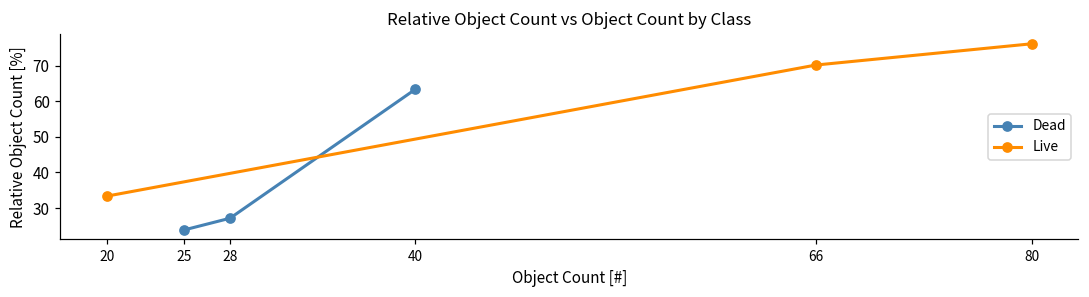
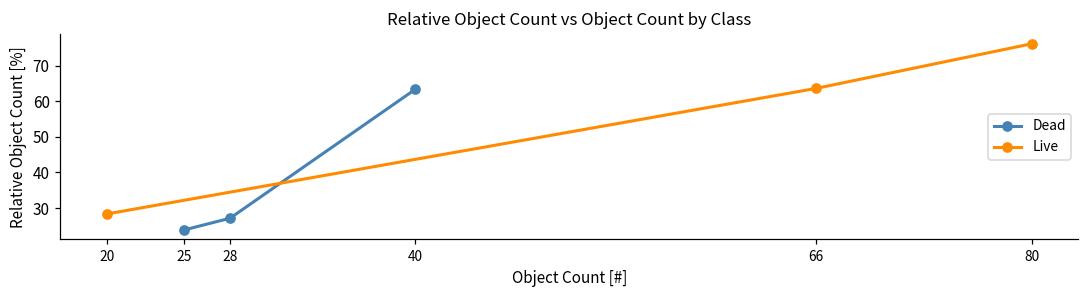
  {
    "Dead": {
      "25": 24,
      "28": 27,
      "40": 63
    },
    "Live": {
-     "20": 33,
-     "66": 70,
+     "20": 28,
+     "66": 64,
      "80": 76
    }
  }
